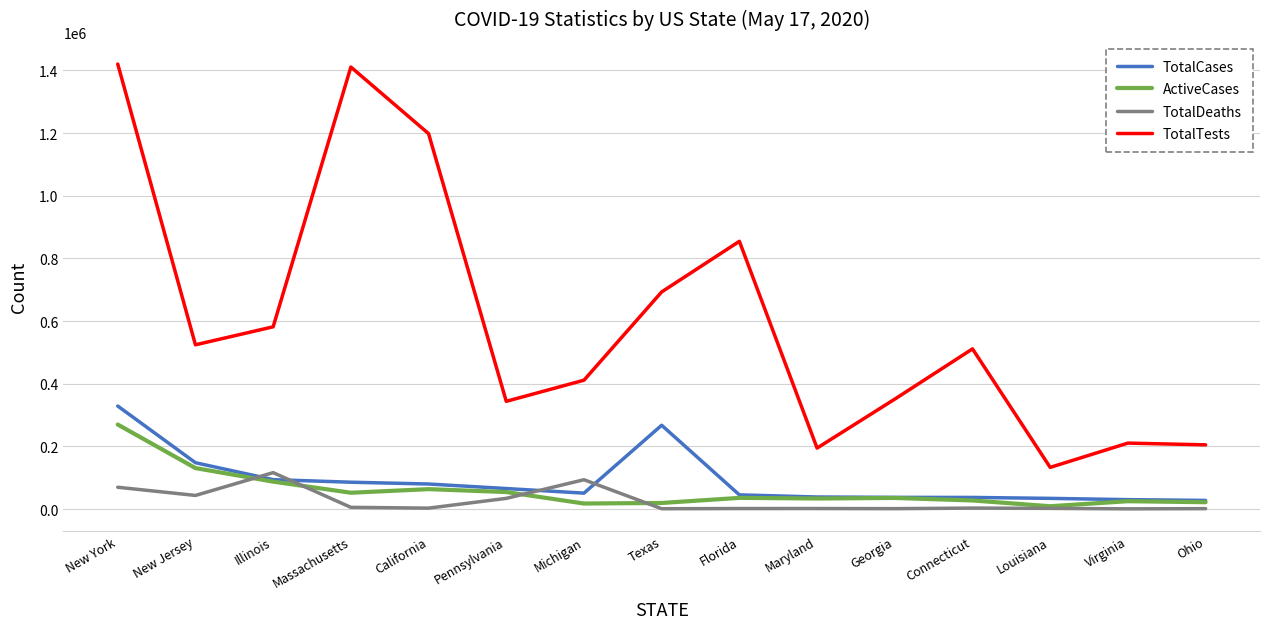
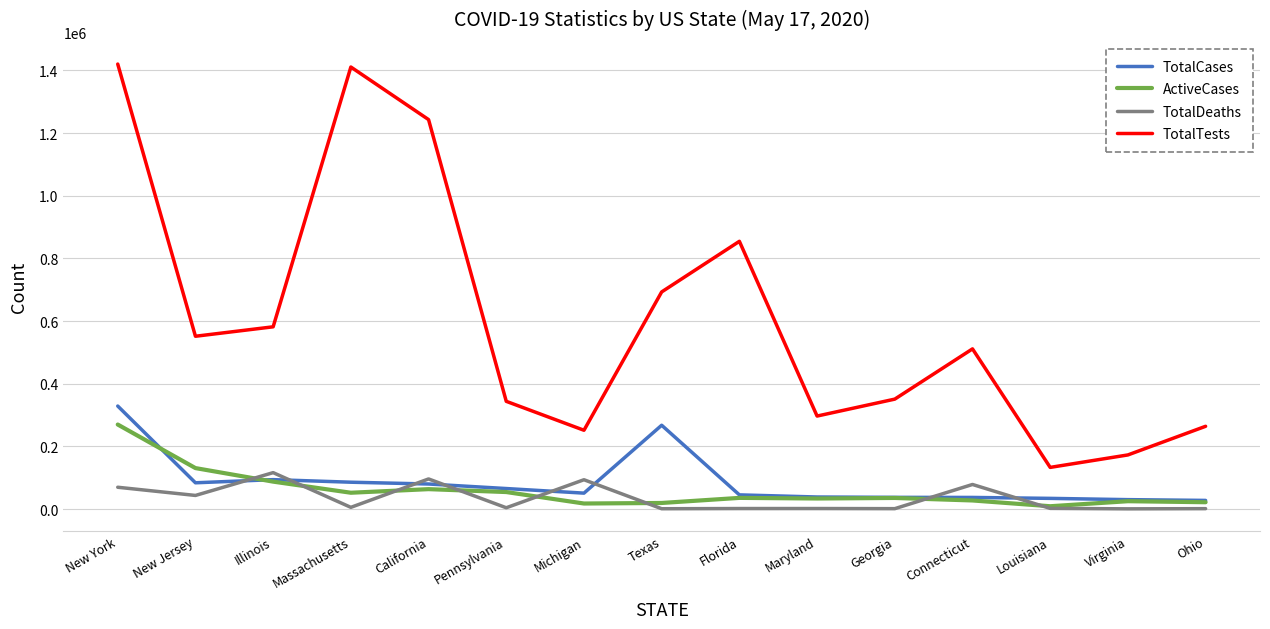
  {
    "TotalCases": {
      "New York": 330000,
-     "New Jersey": 150000,
+     "New Jersey": 80000,
      "Massachusetts": 90000,
      "California": 80000,
      "Pennsylvania": 70000,
      "Michigan": 50000,
      "Texas": 270000,
      "Florida": 50000,
      "Connecticut": 40000,
      "Louisiana": 30000
    },
    "ActiveCases": {
      "New York": 270000,
      "New Jersey": 130000,
      "Massachusetts": 50000,
      "California": 60000,
      "Pennsylvania": 50000,
      "Michigan": 20000,
      "Texas": 20000,
      "Florida": 40000,
      "Connecticut": 30000
    },
    "TotalDeaths": {
      "New York": 70000,
      "New Jersey": 40000,
      "Illinois": 120000,
      "Massachusetts": 10000,
-     "California": 0,
-     "Pennsylvania": 30000,
+     "California": 100000,
+     "Pennsylvania": 0,
      "Michigan": 90000,
      "Texas": 0,
      "Florida": 0,
      "Maryland": 0,
      "Georgia": 0,
-     "Connecticut": 0,
+     "Connecticut": 80000,
      "Virginia": 0,
      "Ohio": 0
    },
    "TotalTests": {
      "New York": 1420000,
-     "New Jersey": 520000,
+     "New Jersey": 550000,
      "Illinois": 580000,
      "Massachusetts": 1410000,
-     "California": 1200000,
+     "California": 1240000,
      "Pennsylvania": 340000,
-     "Michigan": 410000,
+     "Michigan": 250000,
      "Texas": 690000,
      "Florida": 850000,
-     "Maryland": 190000,
+     "Maryland": 300000,
      "Georgia": 350000,
      "Connecticut": 510000,
      "Louisiana": 130000,
-     "Virginia": 210000,
-     "Ohio": 210000
+     "Virginia": 170000,
+     "Ohio": 260000
    }
  }
